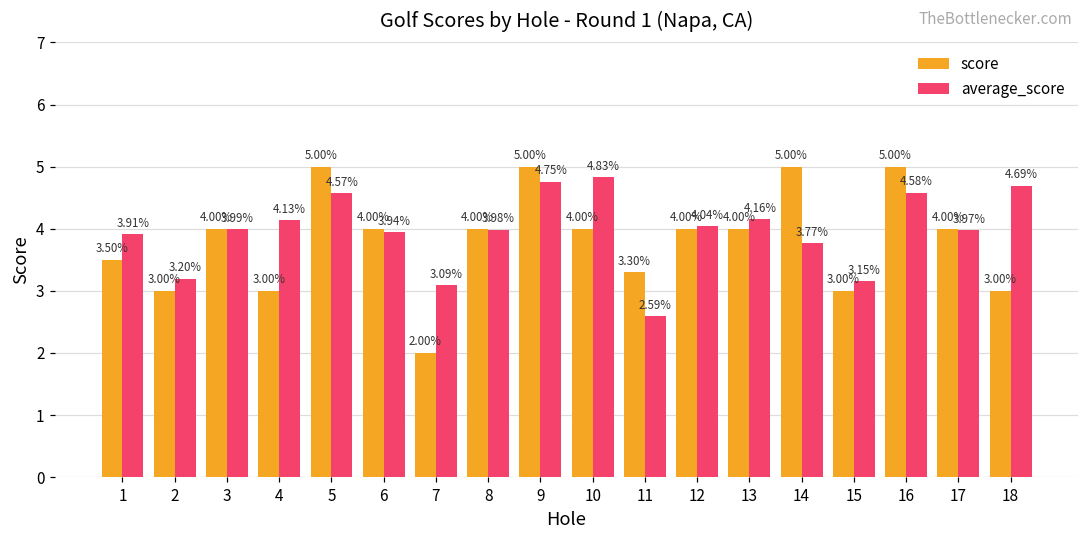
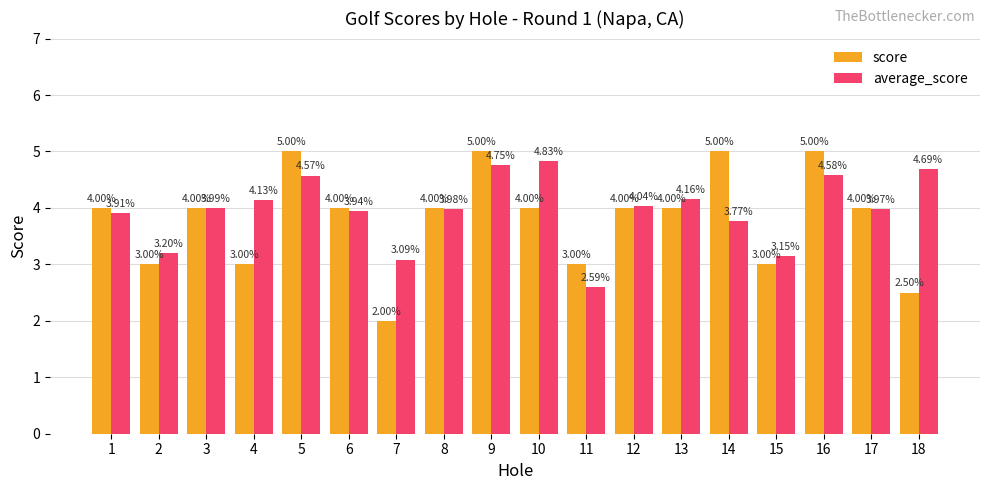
  {
    "score": {
-     "1": "3.50%",
+     "1": "4.00%",
      "2": "3.00%",
      "4": "3.00%",
      "5": "5.00%",
      "7": "2.00%",
      "9": "5.00%",
      "10": "4.00%",
-     "11": "3.30%",
+     "11": "3.00%",
      "13": "4.00%",
      "14": "5.00%",
      "15": "3.00%",
      "16": "5.00%",
-     "18": "3.00%"
+     "18": "2.50%"
    },
    "average_score": {
      "2": "3.20%",
      "4": "4.13%",
      "5": "4.57%",
      "7": "3.09%",
      "9": "4.75%",
      "10": "4.83%",
      "11": "2.59%",
      "13": "4.16%",
      "14": "3.77%",
      "15": "3.15%",
      "16": "4.58%",
      "18": "4.69%"
    }
  }
